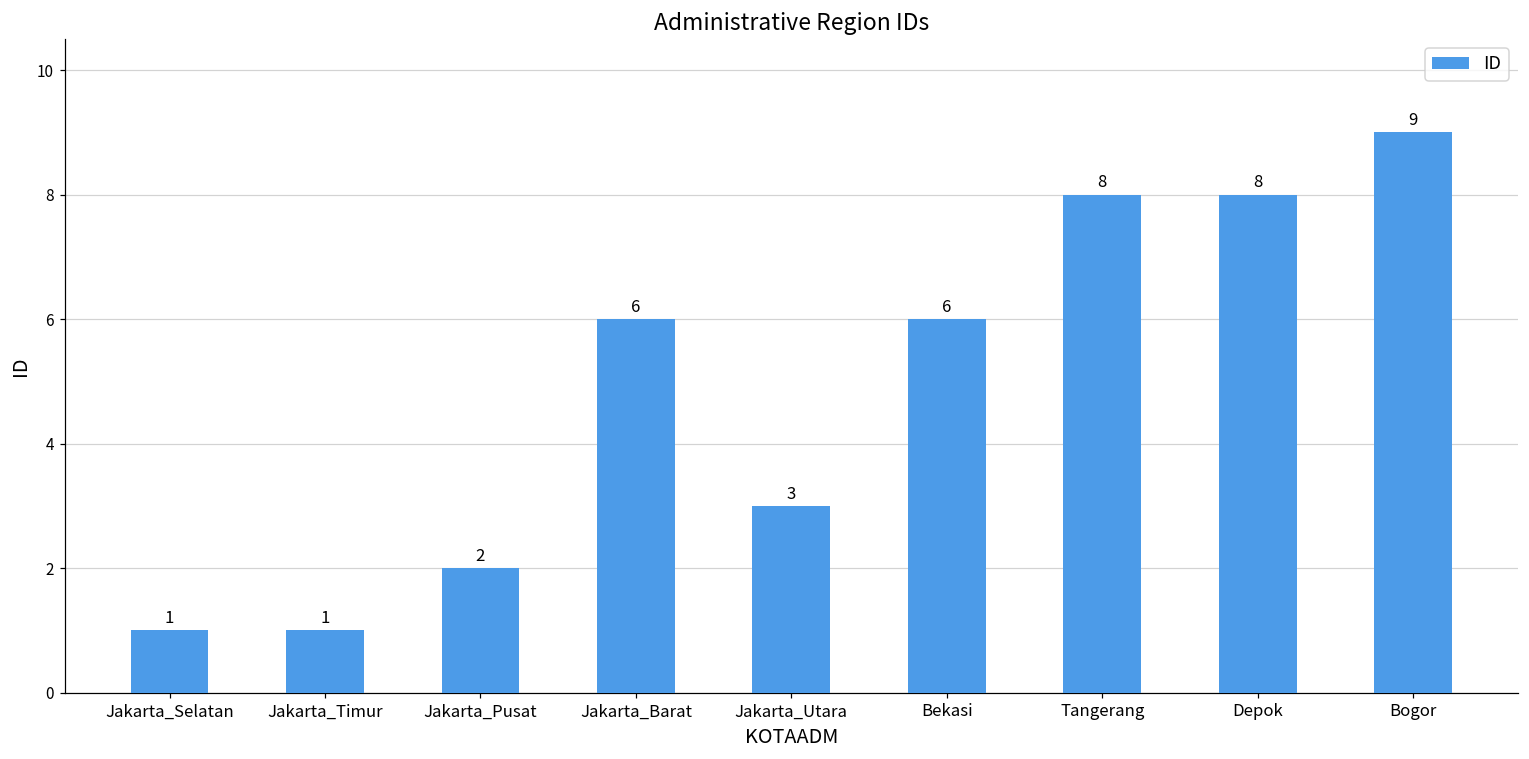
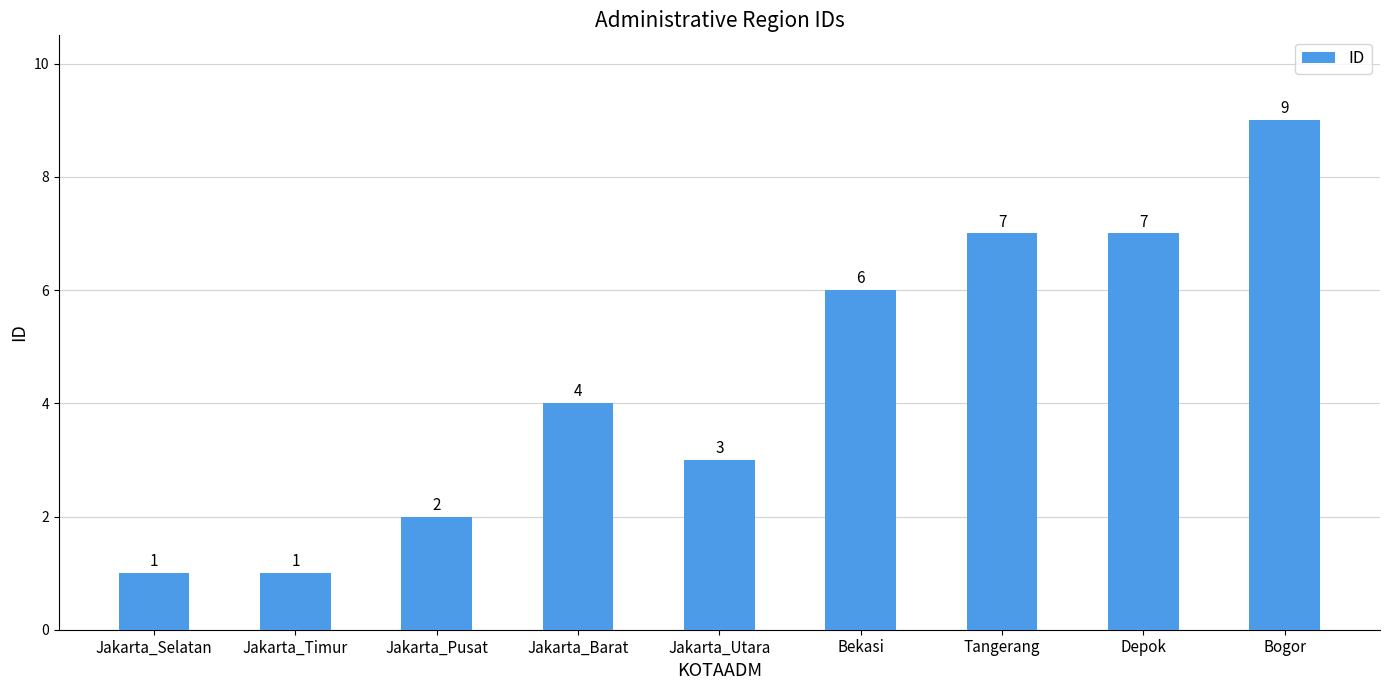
  {
    "Jakarta_Selatan": 1,
    "Jakarta_Timur": 1,
    "Jakarta_Pusat": 2,
-   "Jakarta_Barat": 6,
+   "Jakarta_Barat": 4,
    "Jakarta_Utara": 3,
    "Bekasi": 6,
-   "Tangerang": 8,
-   "Depok": 8,
+   "Tangerang": 7,
+   "Depok": 7,
    "Bogor": 9
  }
